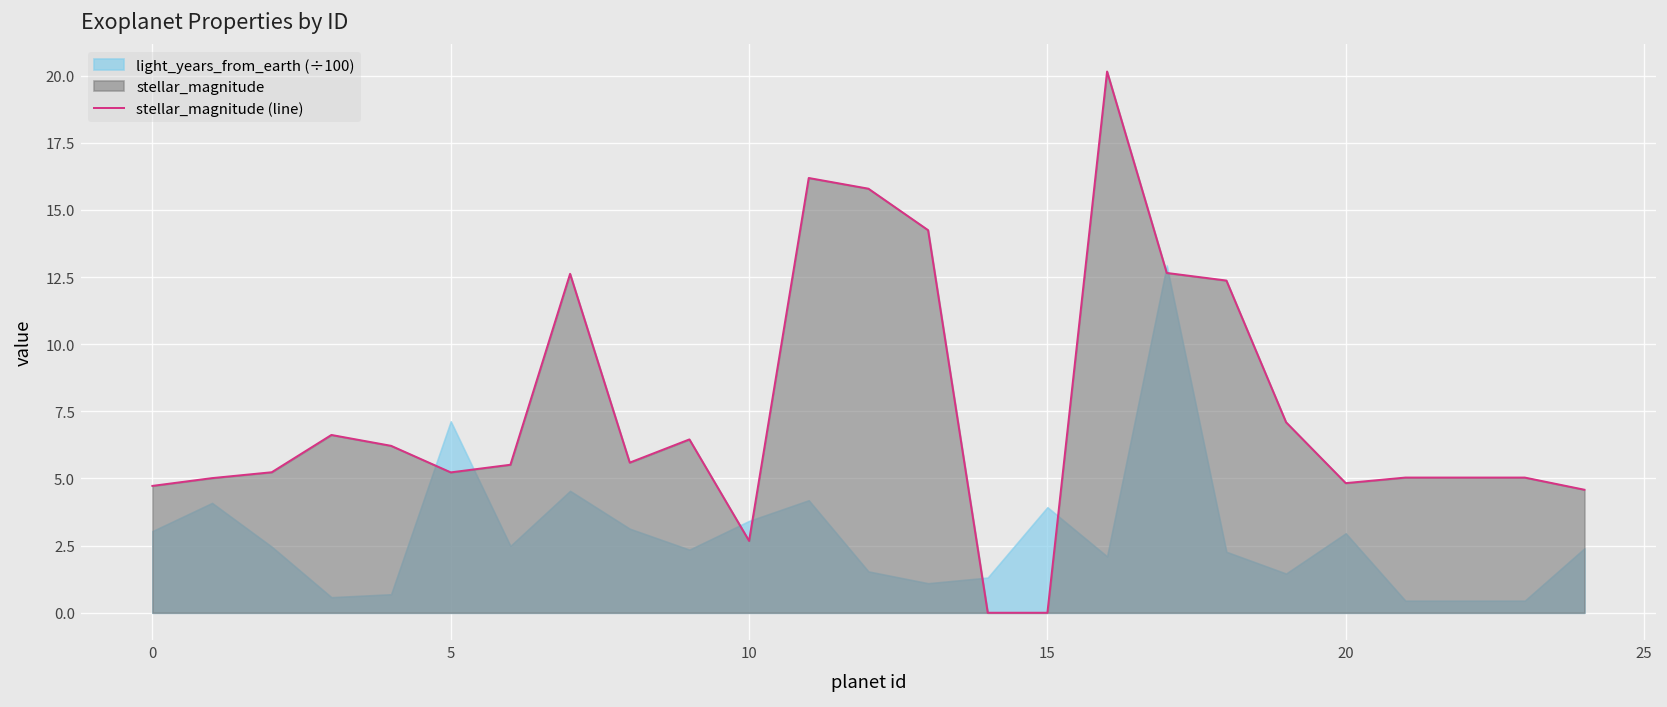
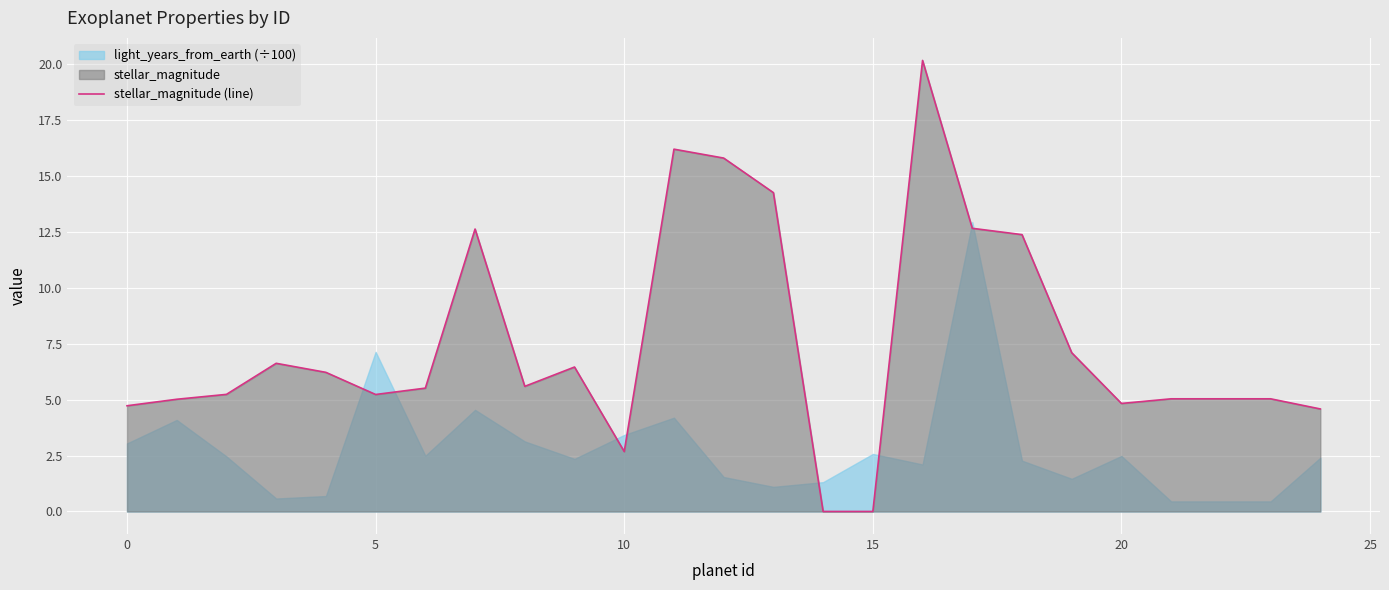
  {
    "light_years_from_earth (÷100)": {
      "0": 3.0,
      "5": 7.1,
      "10": 3.4,
-     "15": 3.9,
-     "20": 3.0
+     "15": 2.6,
+     "20": 2.5
    },
    "stellar_magnitude": {
      "0": 4.7,
      "5": 5.2,
      "10": 2.7,
      "15": 0.0,
      "20": 4.8
    }
  }
